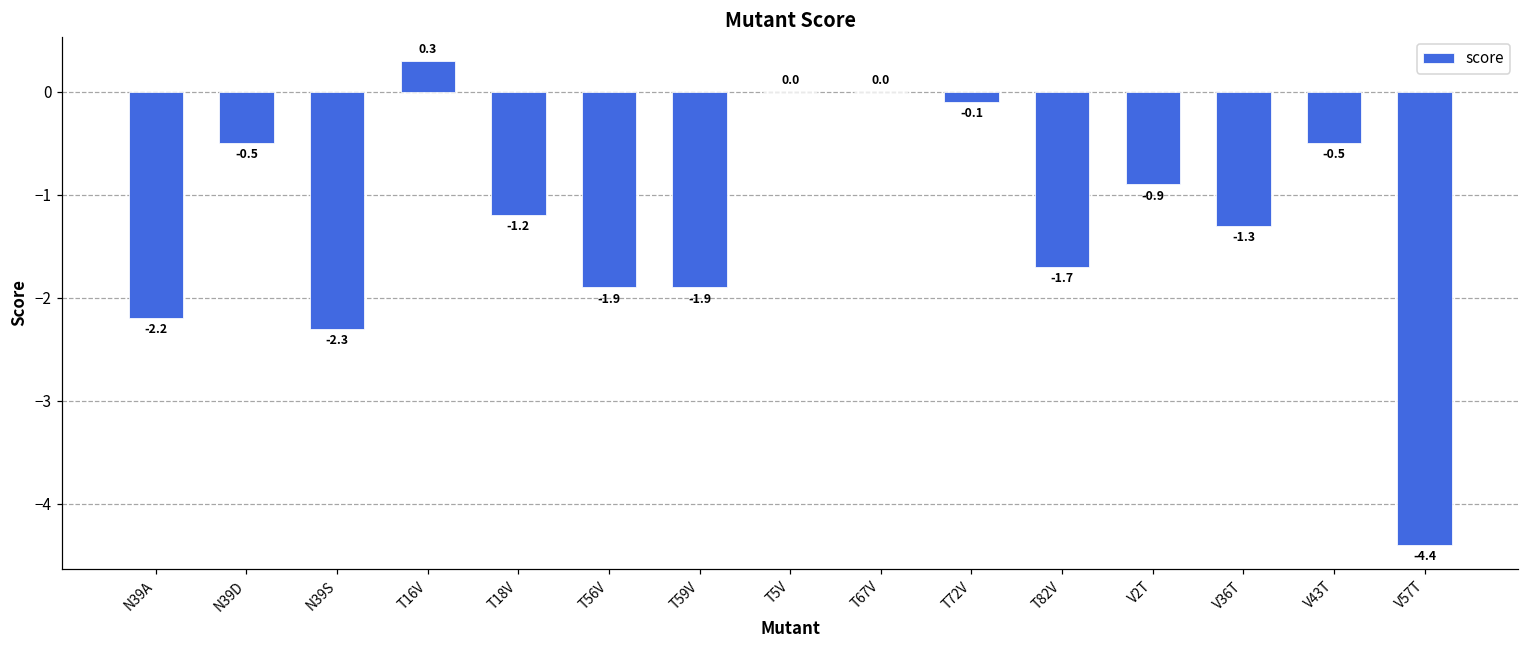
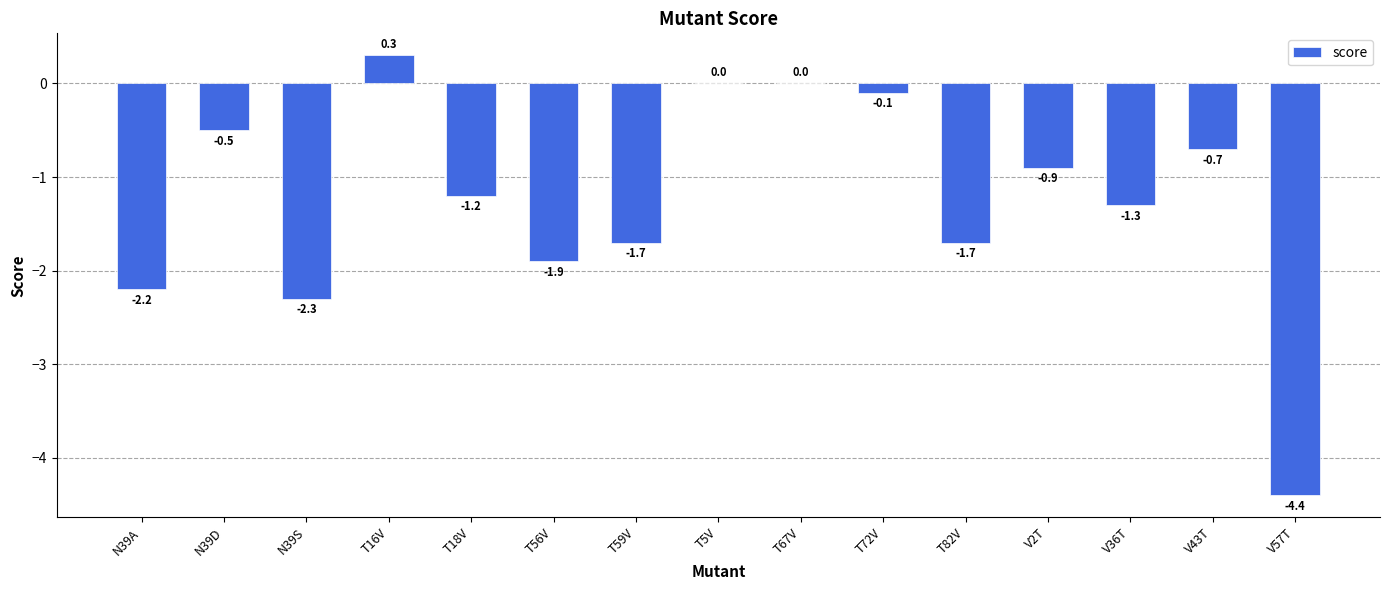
  {
    "N39A": -2.2,
    "N39D": -0.5,
    "N39S": -2.3,
    "T16V": 0.3,
    "T18V": -1.2,
    "T56V": -1.9,
-   "T59V": -1.9,
+   "T59V": -1.7,
    "T5V": 0.0,
    "T67V": 0.0,
    "T72V": -0.1,
    "T82V": -1.7,
    "V2T": -0.9,
    "V36T": -1.3,
-   "V43T": -0.5,
+   "V43T": -0.7,
    "V57T": -4.4
  }
